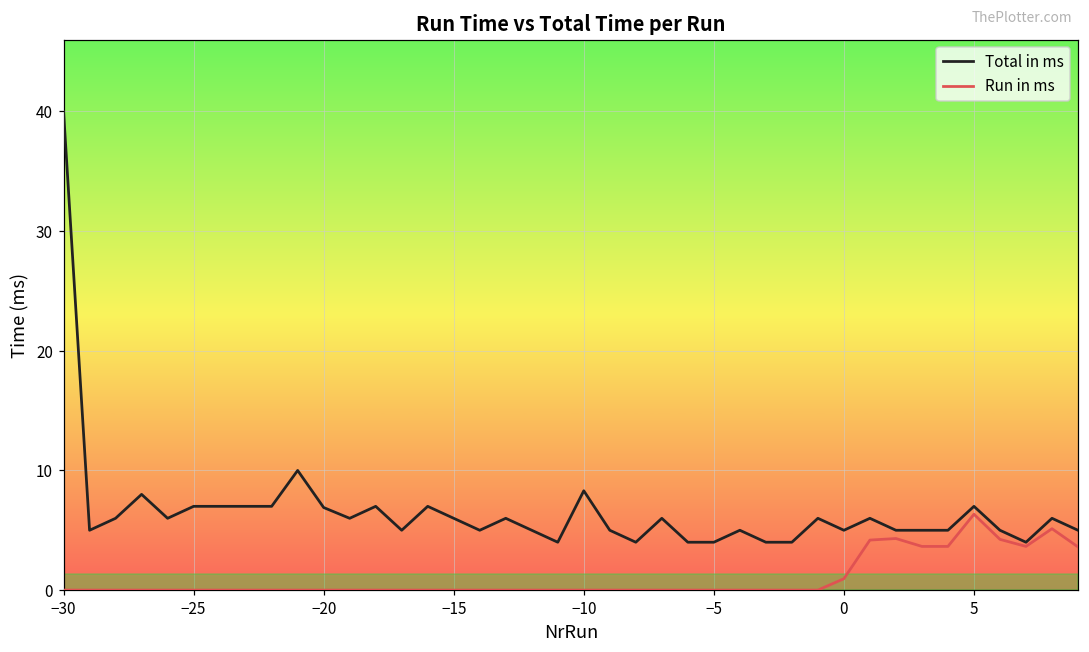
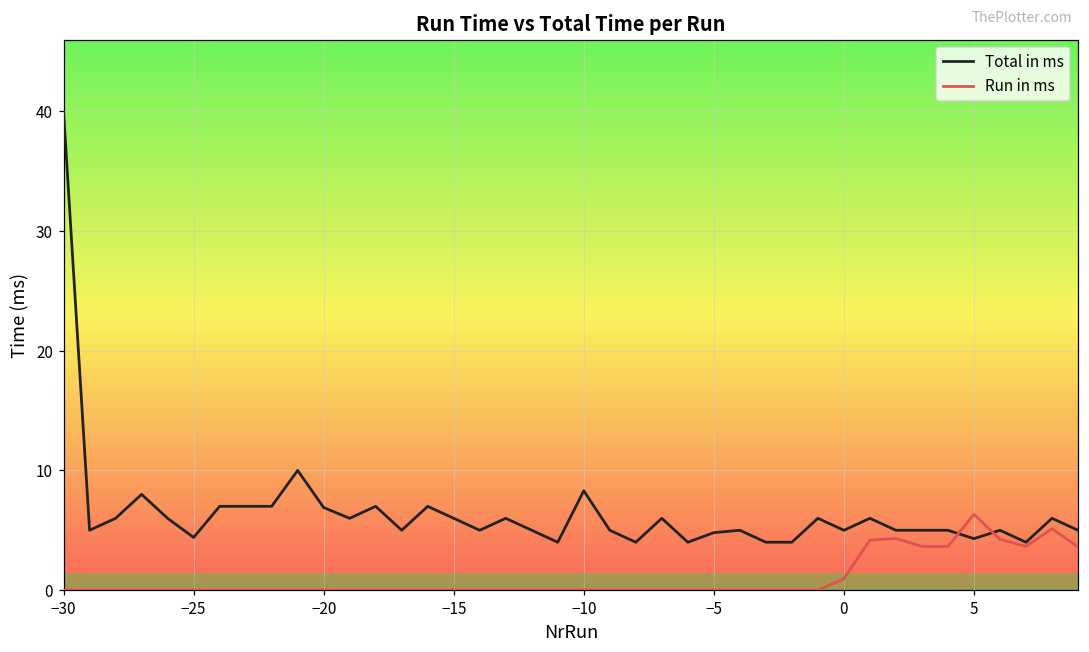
  {
    "Total in ms": {
      "−30": 40.0,
-     "−25": 7.0,
+     "−25": 4.4,
      "−20": 6.9,
      "−15": 6.0,
      "−10": 8.3,
-     "−5": 4.0,
+     "−5": 4.8,
      "0": 5.0,
-     "5": 7.0
+     "5": 4.3
    },
    "Run in ms": {
      "−30": 0.0,
      "−25": 0.0,
      "−20": 0.0,
      "−15": 0.0,
      "−10": 0.0,
      "−5": 0.0,
      "0": 1.0,
      "5": 6.3
    }
  }
